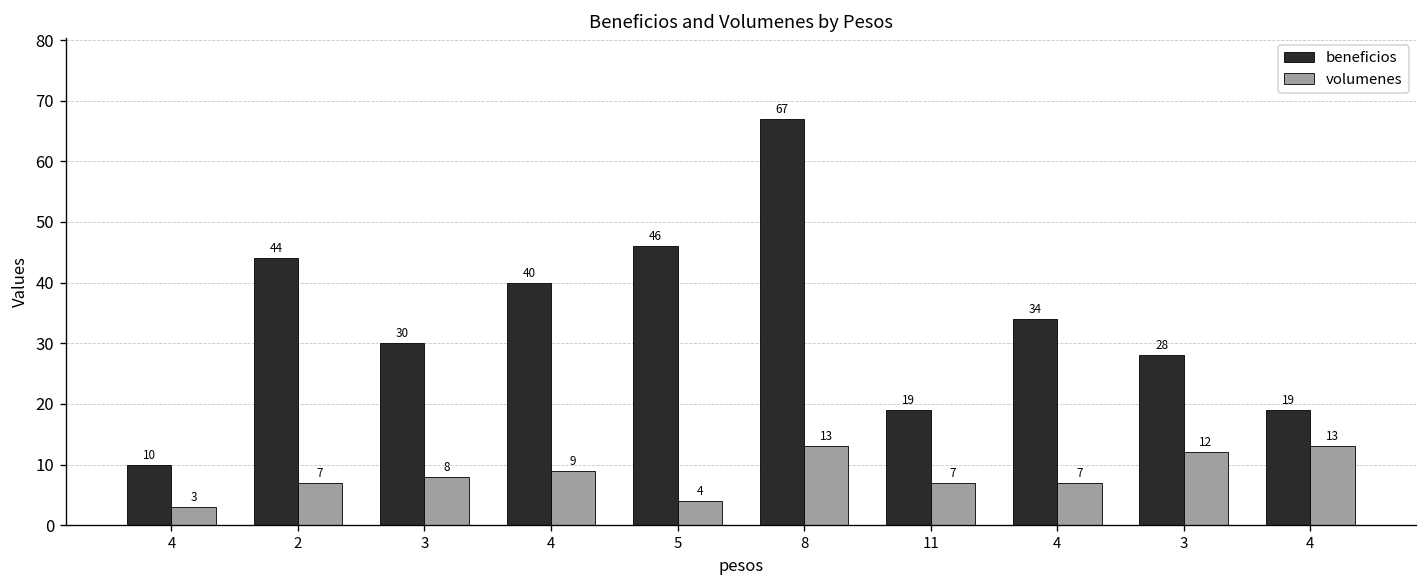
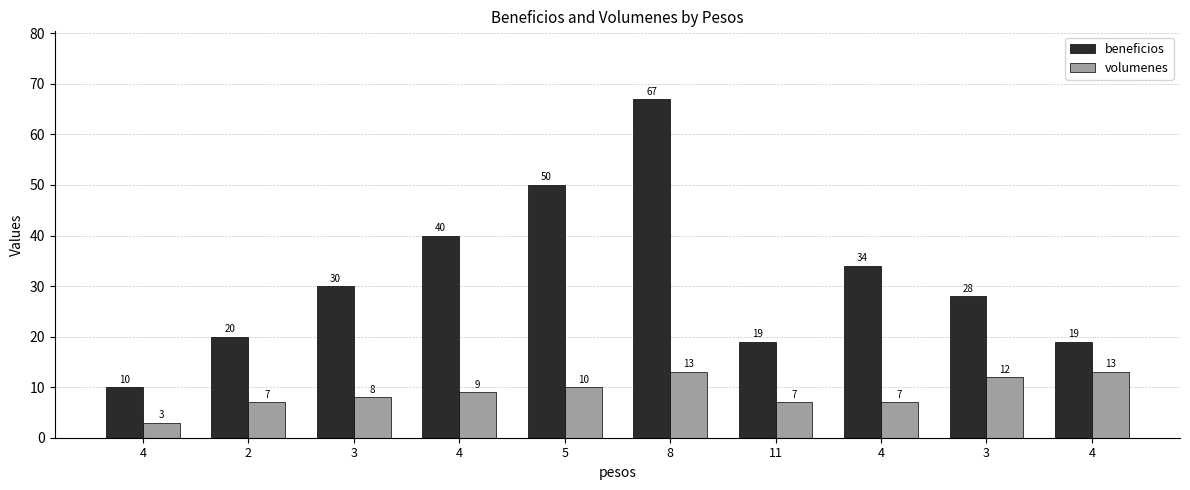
  {
    "beneficios": {
-     "2": 44,
-     "5": 46,
+     "2": 20,
+     "5": 50,
      "8": 67,
      "11": 19
    },
    "volumenes": {
      "2": 7,
-     "5": 4,
+     "5": 10,
      "8": 13,
      "11": 7
    }
  }
